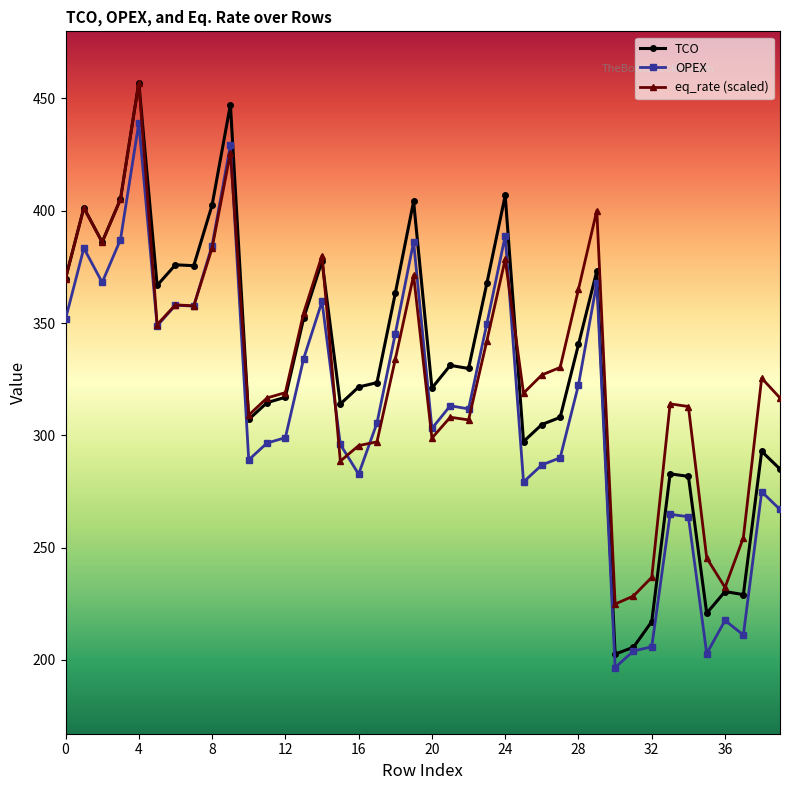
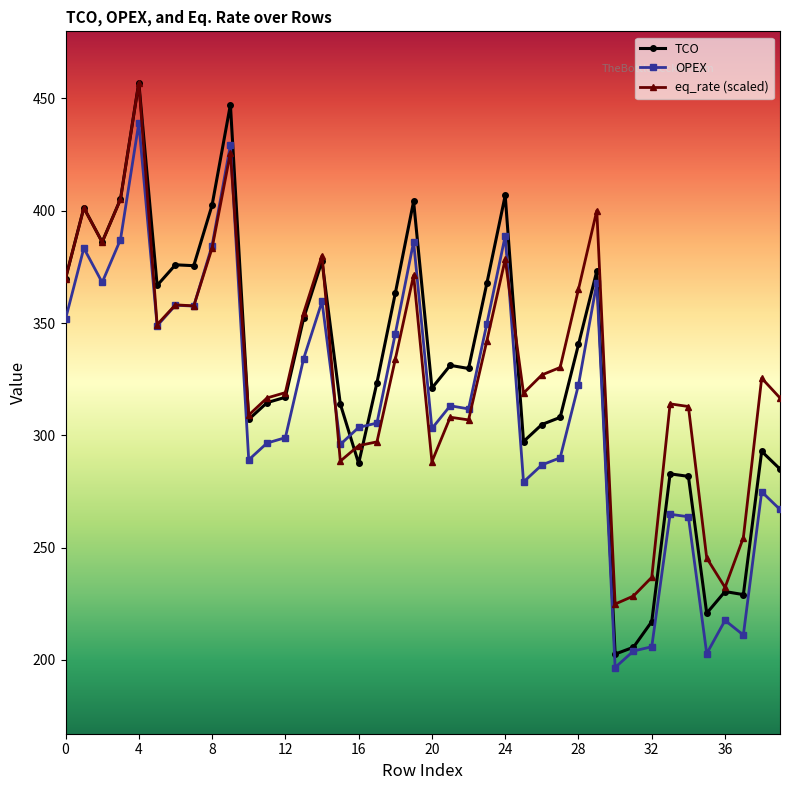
  {
    "TCO": {
      "8": 403,
      "12": 317,
-     "16": 322,
+     "16": 287,
      "20": 321,
      "24": 407,
      "28": 340,
      "32": 217,
      "36": 230
    },
    "OPEX": {
      "0": 352,
      "4": 439,
      "8": 385,
      "12": 299,
-     "16": 283,
+     "16": 304,
      "20": 303,
      "24": 389,
      "28": 322,
      "32": 206,
      "36": 218
    },
    "eq_rate (scaled)": {
      "8": 383,
      "12": 319,
      "16": 295,
-     "20": 299,
+     "20": 288,
      "24": 378,
      "28": 365,
      "32": 237,
      "36": 232
    }
  }
